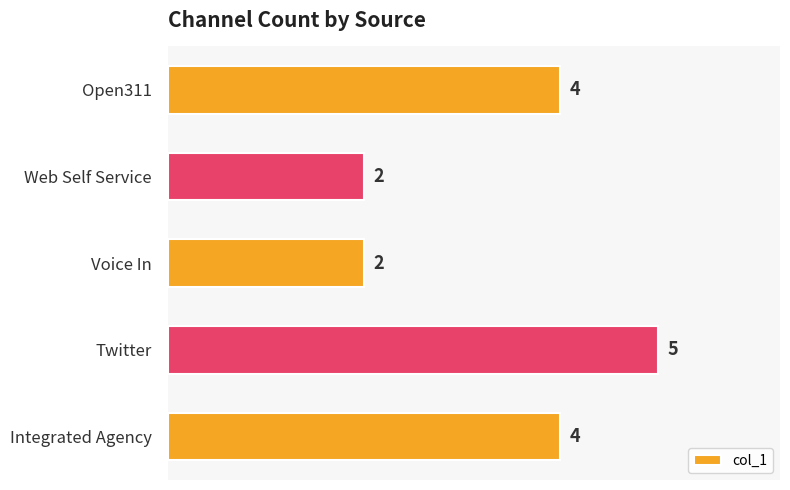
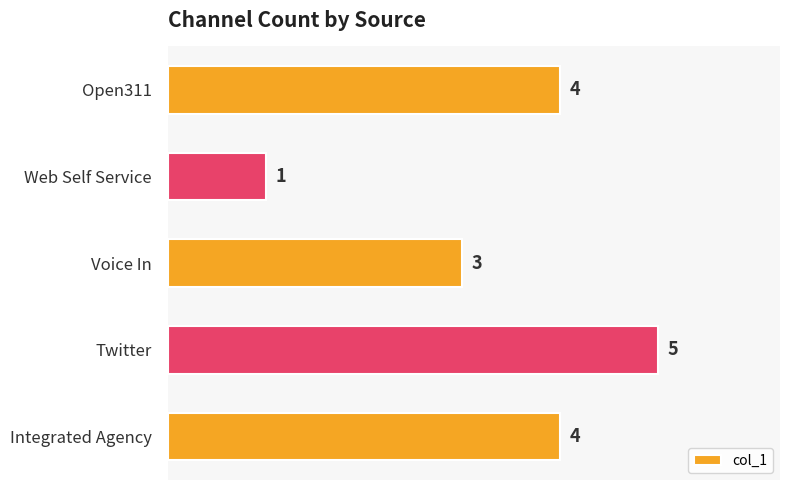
  {
    "Open311": 4,
-   "Web Self Service": 2,
-   "Voice In": 2,
+   "Web Self Service": 1,
+   "Voice In": 3,
    "Twitter": 5,
    "Integrated Agency": 4
  }
